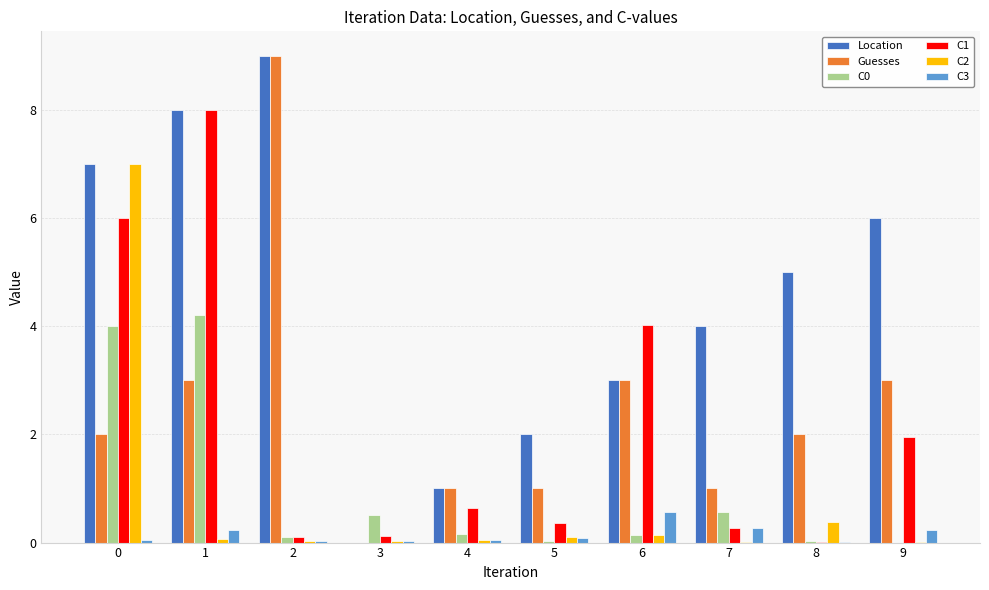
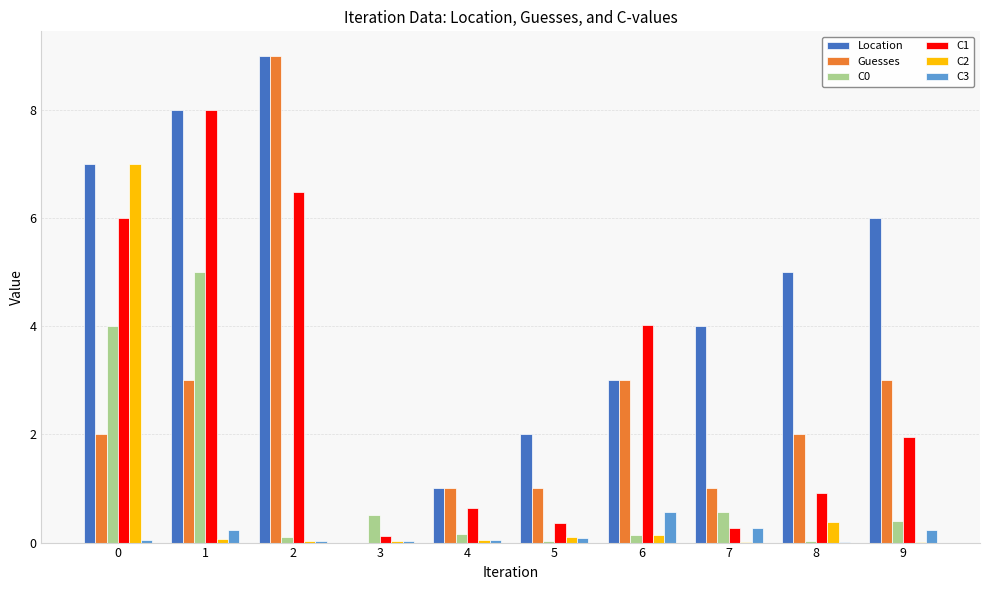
  {
    "Guesses": {
      "0": 2.0,
      "1": 3.0,
      "2": 9.0,
      "3": 0.0,
      "4": 1.0,
      "5": 1.0,
      "6": 3.0,
      "7": 1.0,
      "8": 2.0,
      "9": 3.0
    },
    "C0": {
      "0": 4.0,
-     "1": 4.2,
+     "1": 5.0,
      "2": 0.1,
      "3": 0.5,
      "4": 0.2,
      "6": 0.1,
      "7": 0.6,
-     "9": 0.0
+     "9": 0.4
    },
    "C1": {
      "0": 6.0,
      "1": 8.0,
-     "2": 0.1,
+     "2": 6.5,
      "3": 0.1,
      "4": 0.6,
      "5": 0.4,
      "6": 4.0,
      "7": 0.3,
-     "8": 0.0,
+     "8": 0.9,
      "9": 2.0
    },
    "C2": {
      "0": 7.0,
      "1": 0.1,
      "5": 0.1,
      "6": 0.1,
      "8": 0.4
    }
  }
